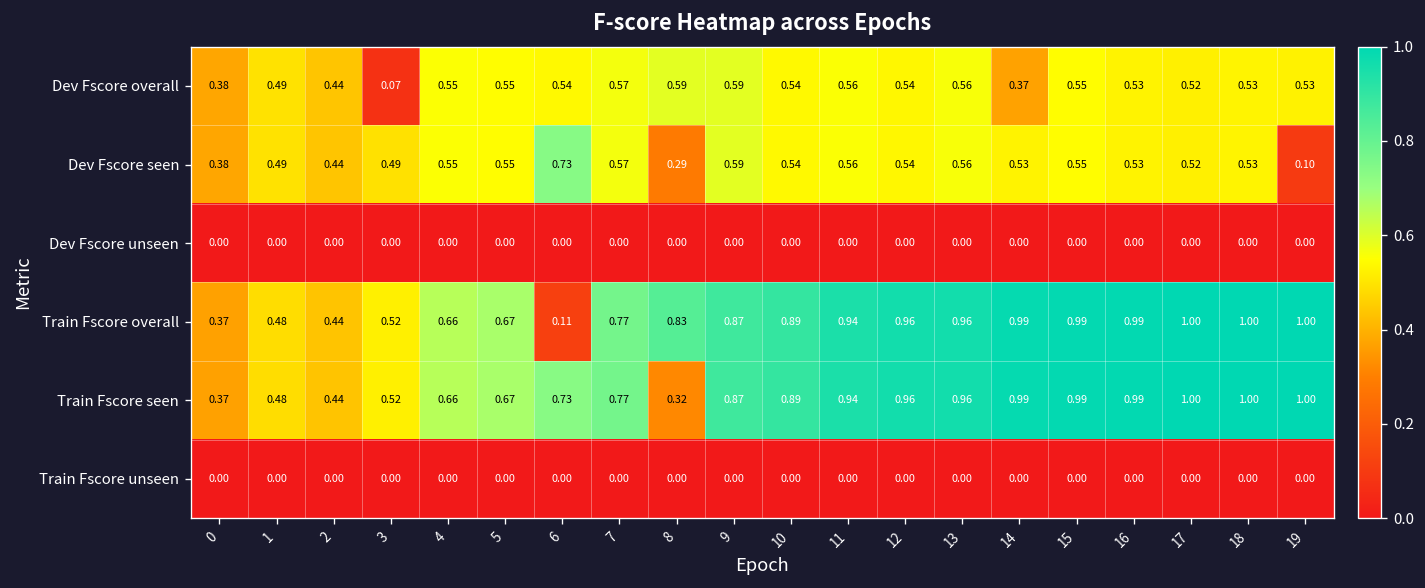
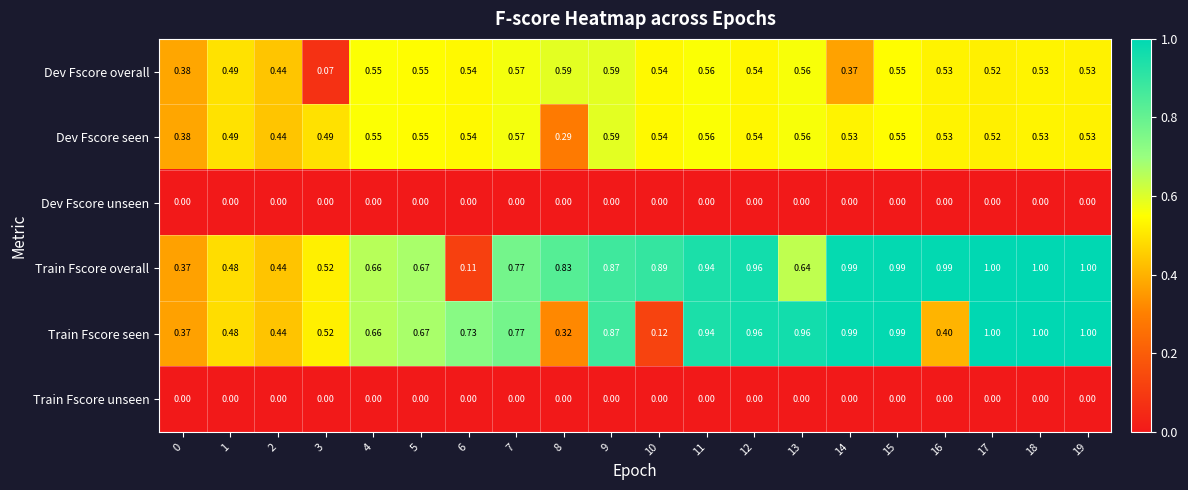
  {
    "Dev Fscore overall": {
      "0": 0.38,
      "1": 0.49,
      "2": 0.44,
      "3": 0.07,
      "4": 0.55,
      "5": 0.55,
      "6": 0.54,
      "7": 0.57,
      "8": 0.59,
      "9": 0.59,
      "10": 0.54,
      "11": 0.56,
      "12": 0.54,
      "13": 0.56,
      "14": 0.37,
      "15": 0.55,
      "16": 0.53,
      "17": 0.52,
      "18": 0.53,
      "19": 0.53
    },
    "Dev Fscore seen": {
      "0": 0.38,
      "1": 0.49,
      "2": 0.44,
      "3": 0.49,
      "4": 0.55,
      "5": 0.55,
-     "6": 0.73,
+     "6": 0.54,
      "7": 0.57,
      "8": 0.29,
      "9": 0.59,
      "10": 0.54,
      "11": 0.56,
      "12": 0.54,
      "13": 0.56,
      "14": 0.53,
      "15": 0.55,
      "16": 0.53,
      "17": 0.52,
      "18": 0.53,
-     "19": 0.10
+     "19": 0.53
    },
    "Dev Fscore unseen": {
      "0": 0.00,
      "1": 0.00,
      "2": 0.00,
      "3": 0.00,
      "4": 0.00,
      "5": 0.00,
      "6": 0.00,
      "7": 0.00,
      "8": 0.00,
      "9": 0.00,
      "10": 0.00,
      "11": 0.00,
      "12": 0.00,
      "13": 0.00,
      "14": 0.00,
      "15": 0.00,
      "16": 0.00,
      "17": 0.00,
      "18": 0.00,
      "19": 0.00
    },
    "Train Fscore overall": {
      "0": 0.37,
      "1": 0.48,
      "2": 0.44,
      "3": 0.52,
      "4": 0.66,
      "5": 0.67,
      "6": 0.11,
      "7": 0.77,
      "8": 0.83,
      "9": 0.87,
      "10": 0.89,
      "11": 0.94,
      "12": 0.96,
-     "13": 0.96,
+     "13": 0.64,
      "14": 0.99,
      "15": 0.99,
      "16": 0.99,
      "17": 1.00,
      "18": 1.00,
      "19": 1.00
    },
    "Train Fscore seen": {
      "0": 0.37,
      "1": 0.48,
      "2": 0.44,
      "3": 0.52,
      "4": 0.66,
      "5": 0.67,
      "6": 0.73,
      "7": 0.77,
      "8": 0.32,
      "9": 0.87,
-     "10": 0.89,
+     "10": 0.12,
      "11": 0.94,
      "12": 0.96,
      "13": 0.96,
      "14": 0.99,
      "15": 0.99,
-     "16": 0.99,
+     "16": 0.40,
      "17": 1.00,
      "18": 1.00,
      "19": 1.00
    },
    "Train Fscore unseen": {
      "0": 0.00,
      "1": 0.00,
      "2": 0.00,
      "3": 0.00,
      "4": 0.00,
      "5": 0.00,
      "6": 0.00,
      "7": 0.00,
      "8": 0.00,
      "9": 0.00,
      "10": 0.00,
      "11": 0.00,
      "12": 0.00,
      "13": 0.00,
      "14": 0.00,
      "15": 0.00,
      "16": 0.00,
      "17": 0.00,
      "18": 0.00,
      "19": 0.00
    }
  }
